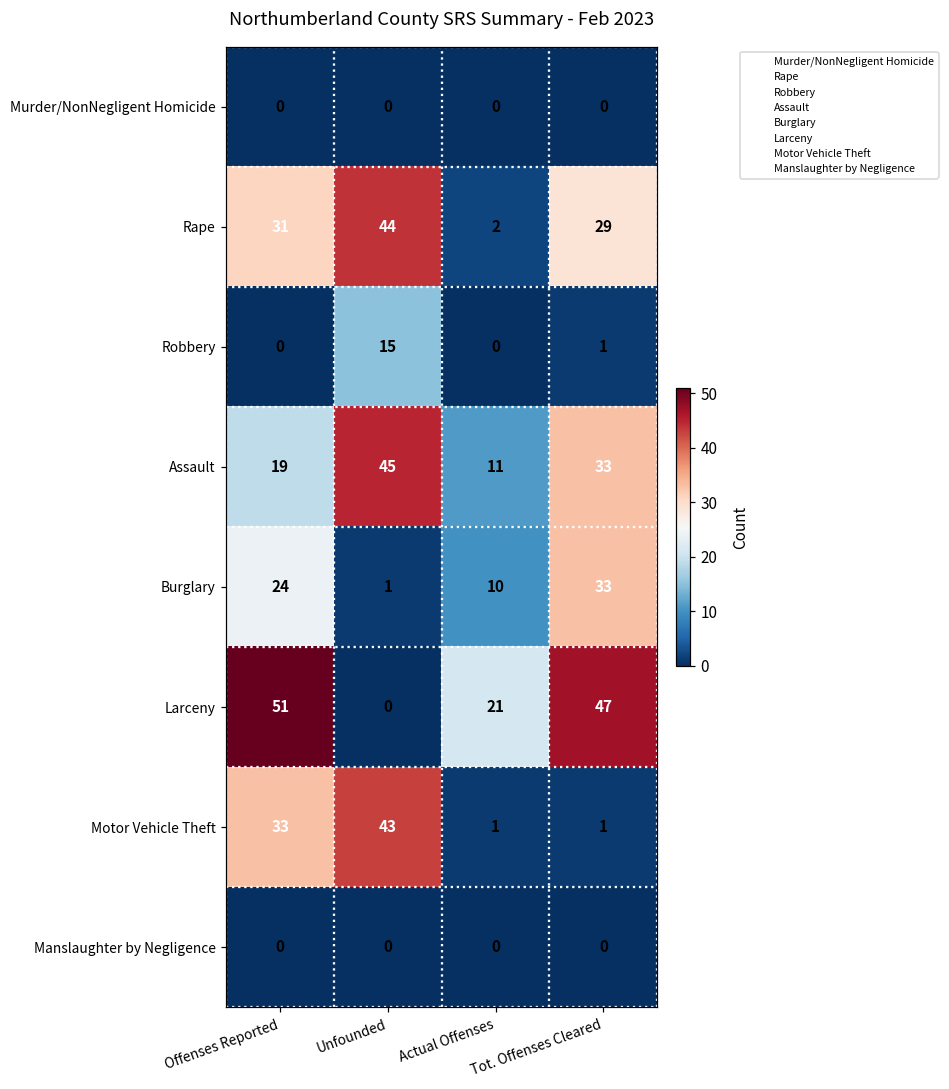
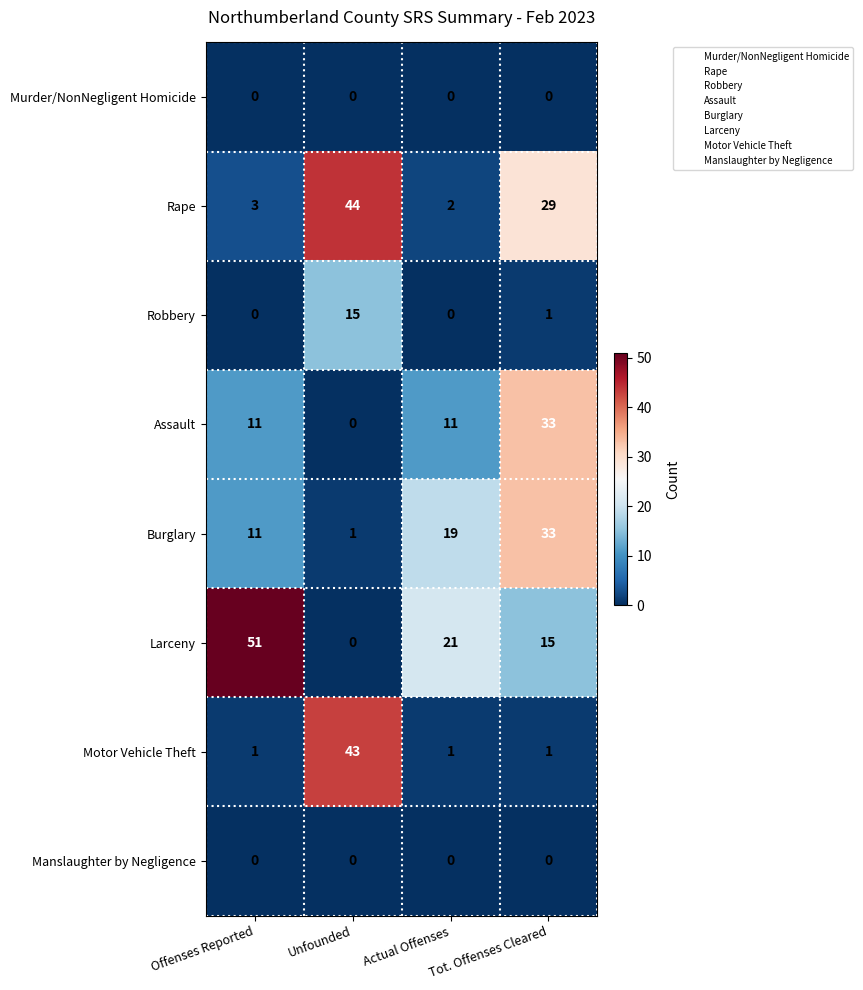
  {
    "Murder/NonNegligent Homicide": {
      "Offenses Reported": 0,
      "Unfounded": 0,
      "Actual Offenses": 0,
      "Tot. Offenses Cleared": 0
    },
    "Rape": {
-     "Offenses Reported": 31,
+     "Offenses Reported": 3,
      "Unfounded": 44,
      "Actual Offenses": 2,
      "Tot. Offenses Cleared": 29
    },
    "Robbery": {
      "Offenses Reported": 0,
      "Unfounded": 15,
      "Actual Offenses": 0,
      "Tot. Offenses Cleared": 1
    },
    "Assault": {
-     "Offenses Reported": 19,
-     "Unfounded": 45,
+     "Offenses Reported": 11,
+     "Unfounded": 0,
      "Actual Offenses": 11,
      "Tot. Offenses Cleared": 33
    },
    "Burglary": {
-     "Offenses Reported": 24,
+     "Offenses Reported": 11,
      "Unfounded": 1,
-     "Actual Offenses": 10,
+     "Actual Offenses": 19,
      "Tot. Offenses Cleared": 33
    },
    "Larceny": {
      "Offenses Reported": 51,
      "Unfounded": 0,
      "Actual Offenses": 21,
-     "Tot. Offenses Cleared": 47
+     "Tot. Offenses Cleared": 15
    },
    "Motor Vehicle Theft": {
-     "Offenses Reported": 33,
+     "Offenses Reported": 1,
      "Unfounded": 43,
      "Actual Offenses": 1,
      "Tot. Offenses Cleared": 1
    },
    "Manslaughter by Negligence": {
      "Offenses Reported": 0,
      "Unfounded": 0,
      "Actual Offenses": 0,
      "Tot. Offenses Cleared": 0
    }
  }
